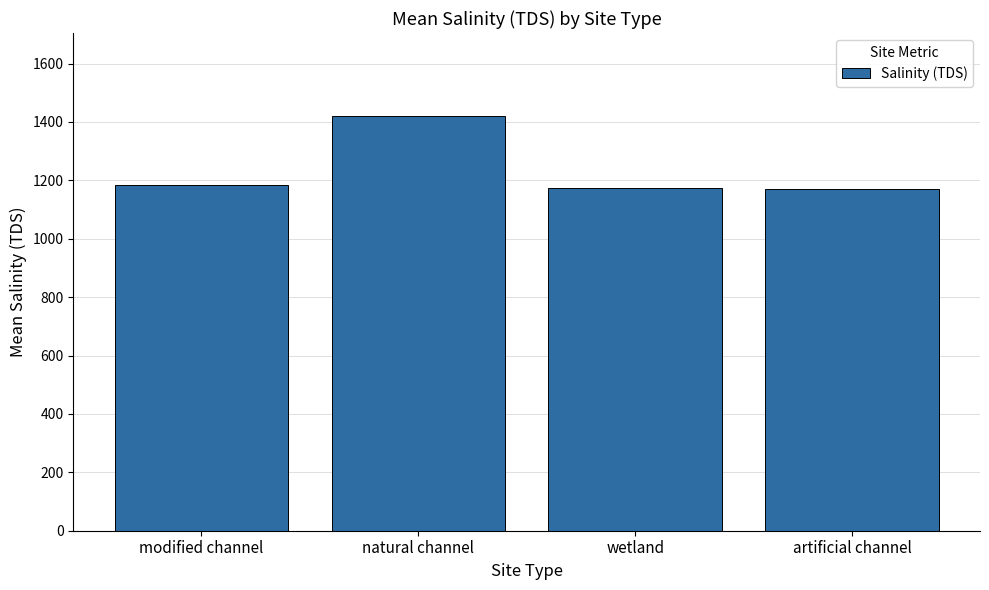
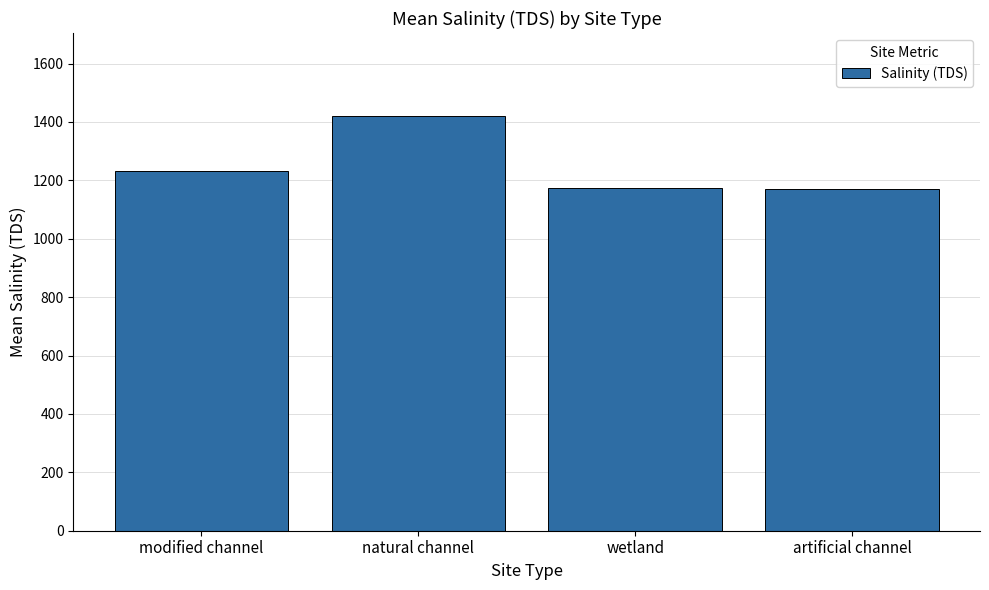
  {
-   "modified channel": 1190,
+   "modified channel": 1230,
    "natural channel": 1420,
    "wetland": 1170,
    "artificial channel": 1170
  }
